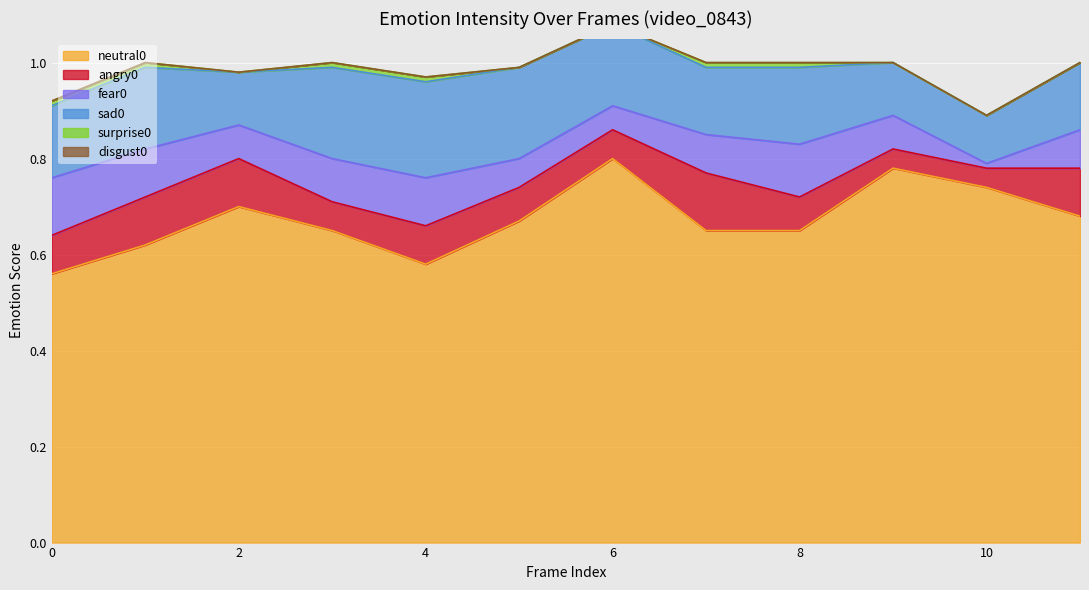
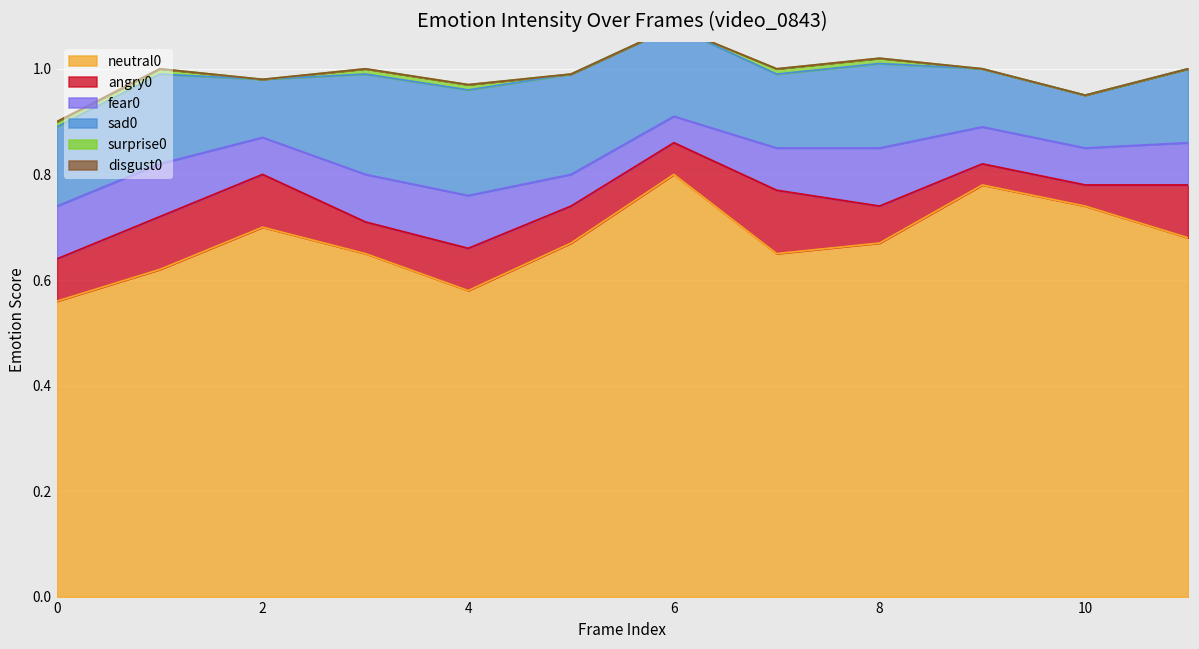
  {
    "neutral0": {
      "0": 0.56,
      "2": 0.70,
      "4": 0.58,
      "6": 0.80,
-     "8": 0.65,
+     "8": 0.67,
      "10": 0.74
    },
    "angry0": {
      "0": 0.08,
      "2": 0.10,
      "4": 0.08,
      "6": 0.06,
      "8": 0.07,
      "10": 0.04
    },
    "fear0": {
-     "0": 0.12,
+     "0": 0.10,
      "2": 0.07,
      "4": 0.10,
      "6": 0.05,
      "8": 0.11,
-     "10": 0.01
+     "10": 0.07
    },
    "sad0": {
      "0": 0.15,
      "4": 0.20,
      "8": 0.16
    }
  }
